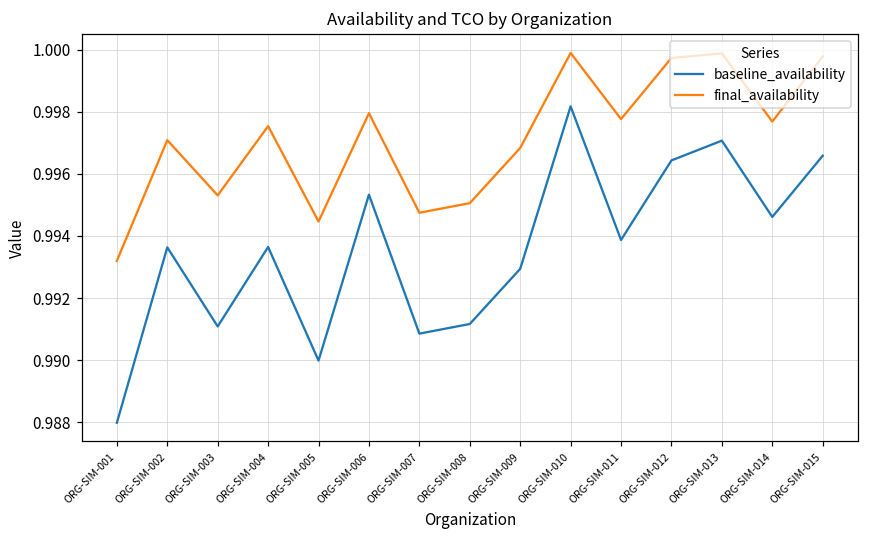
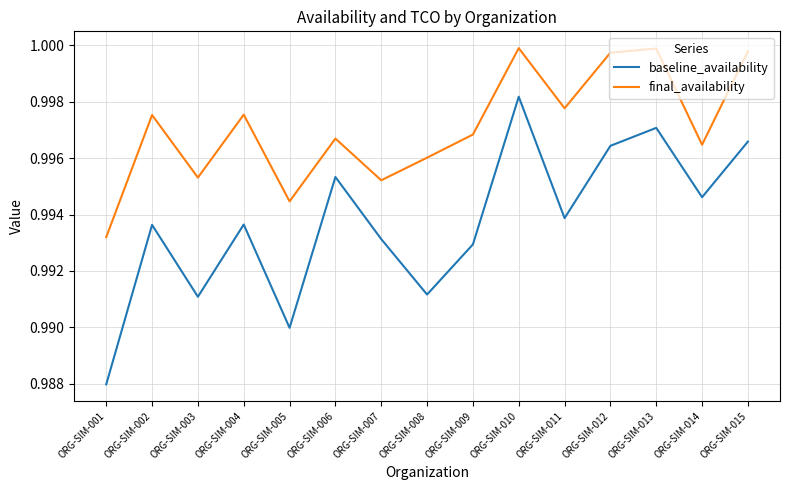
  {
    "baseline_availability": {
      "ORG-SIM-001": 0.9880,
      "ORG-SIM-002": 0.9936,
      "ORG-SIM-003": 0.9911,
      "ORG-SIM-004": 0.9936,
      "ORG-SIM-005": 0.9900,
      "ORG-SIM-006": 0.9953,
-     "ORG-SIM-007": 0.9909,
+     "ORG-SIM-007": 0.9931,
      "ORG-SIM-008": 0.9912,
      "ORG-SIM-009": 0.9929,
      "ORG-SIM-010": 0.9982,
      "ORG-SIM-011": 0.9939,
      "ORG-SIM-012": 0.9964,
      "ORG-SIM-013": 0.9971,
      "ORG-SIM-014": 0.9946,
      "ORG-SIM-015": 0.9966
    },
    "final_availability": {
      "ORG-SIM-001": 0.9932,
-     "ORG-SIM-002": 0.9971,
+     "ORG-SIM-002": 0.9975,
      "ORG-SIM-003": 0.9953,
      "ORG-SIM-004": 0.9975,
      "ORG-SIM-005": 0.9945,
-     "ORG-SIM-006": 0.9980,
-     "ORG-SIM-007": 0.9947,
-     "ORG-SIM-008": 0.9951,
+     "ORG-SIM-006": 0.9967,
+     "ORG-SIM-007": 0.9952,
+     "ORG-SIM-008": 0.9960,
      "ORG-SIM-009": 0.9968,
      "ORG-SIM-010": 0.9999,
      "ORG-SIM-011": 0.9978,
-     "ORG-SIM-014": 0.9977
+     "ORG-SIM-014": 0.9965
    }
  }
